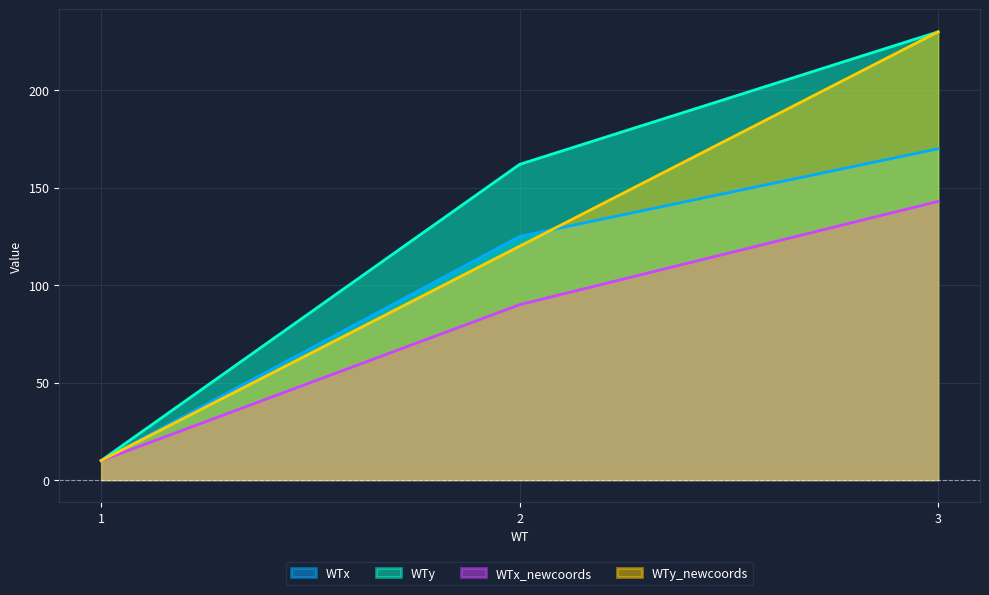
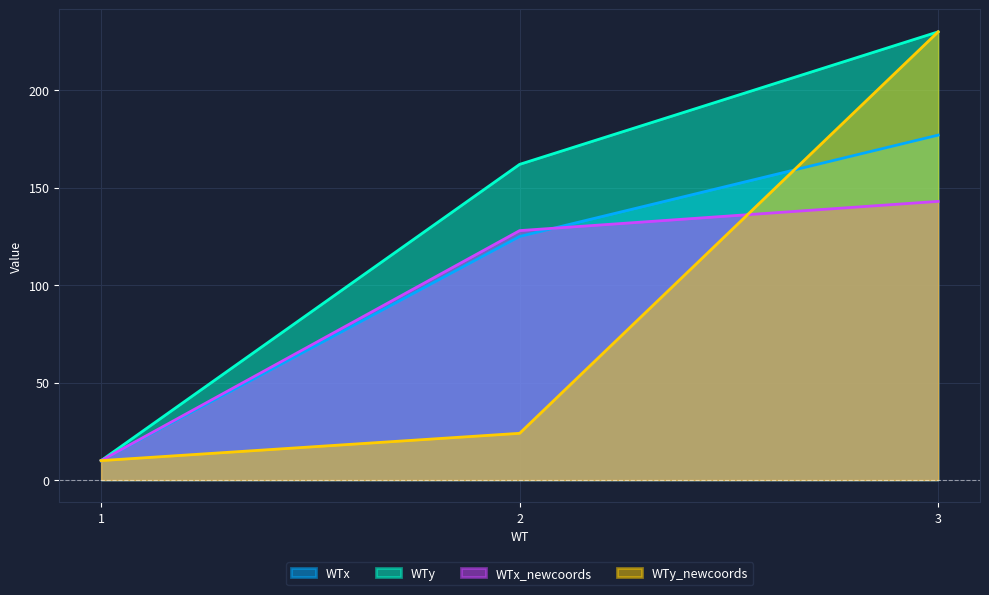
  {
    "WTx": {
      "2": 125,
-     "3": 170
+     "3": 177
    },
    "WTy": {
      "2": 162
    },
    "WTx_newcoords": {
-     "2": 90,
+     "2": 128,
      "3": 143
    },
    "WTy_newcoords": {
-     "2": 120
+     "2": 24
    }
  }
